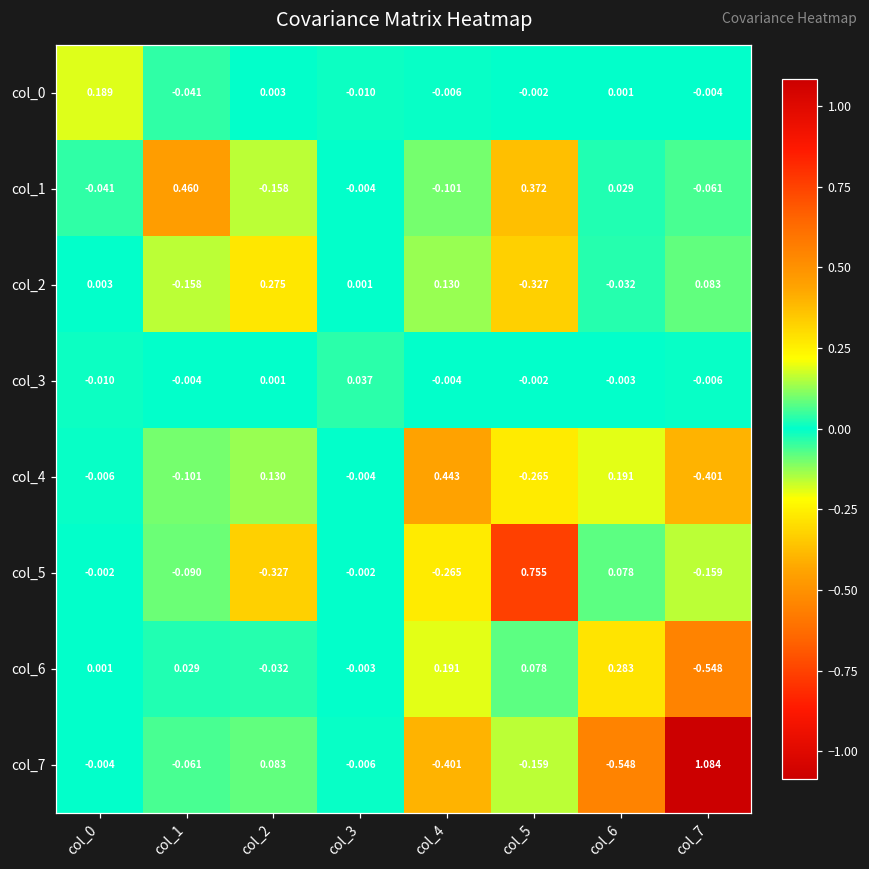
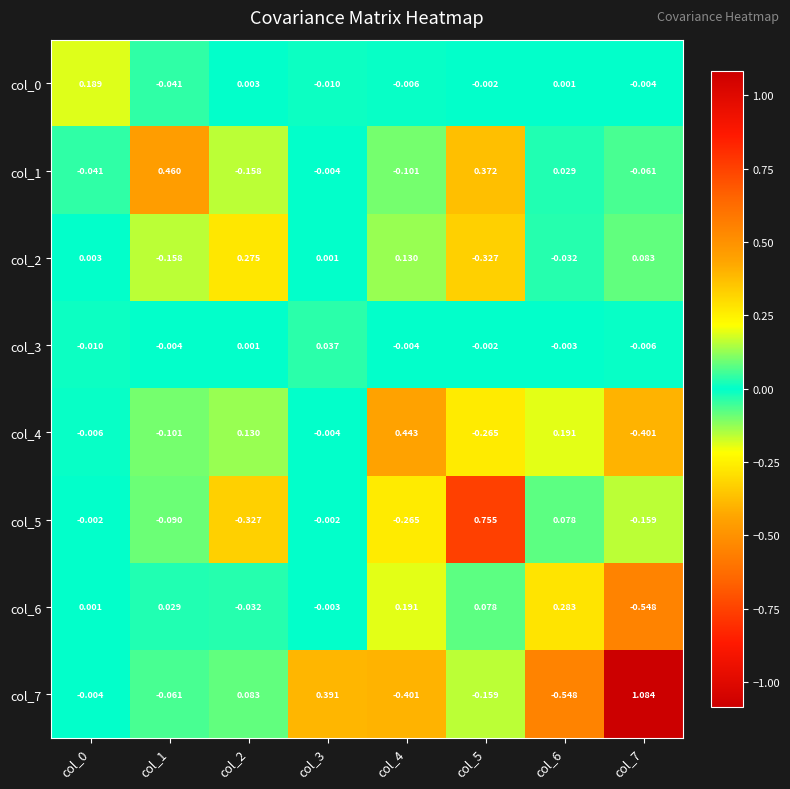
  {
    "col_0": {
      "col_0": 0.189,
      "col_1": -0.041,
      "col_2": 0.003,
      "col_3": -0.010,
      "col_4": -0.006,
      "col_5": -0.002,
      "col_6": 0.001,
      "col_7": -0.004
    },
    "col_1": {
      "col_0": -0.041,
      "col_1": 0.460,
      "col_2": -0.158,
      "col_3": -0.004,
      "col_4": -0.101,
      "col_5": 0.372,
      "col_6": 0.029,
      "col_7": -0.061
    },
    "col_2": {
      "col_0": 0.003,
      "col_1": -0.158,
      "col_2": 0.275,
      "col_3": 0.001,
      "col_4": 0.130,
      "col_5": -0.327,
      "col_6": -0.032,
      "col_7": 0.083
    },
    "col_3": {
      "col_0": -0.010,
      "col_1": -0.004,
      "col_2": 0.001,
      "col_3": 0.037,
      "col_4": -0.004,
      "col_5": -0.002,
      "col_6": -0.003,
      "col_7": -0.006
    },
    "col_4": {
      "col_0": -0.006,
      "col_1": -0.101,
      "col_2": 0.130,
      "col_3": -0.004,
      "col_4": 0.443,
      "col_5": -0.265,
      "col_6": 0.191,
      "col_7": -0.401
    },
    "col_5": {
      "col_0": -0.002,
      "col_1": -0.090,
      "col_2": -0.327,
      "col_3": -0.002,
      "col_4": -0.265,
      "col_5": 0.755,
      "col_6": 0.078,
      "col_7": -0.159
    },
    "col_6": {
      "col_0": 0.001,
      "col_1": 0.029,
      "col_2": -0.032,
      "col_3": -0.003,
      "col_4": 0.191,
      "col_5": 0.078,
      "col_6": 0.283,
      "col_7": -0.548
    },
    "col_7": {
      "col_0": -0.004,
      "col_1": -0.061,
      "col_2": 0.083,
-     "col_3": -0.006,
+     "col_3": 0.391,
      "col_4": -0.401,
      "col_5": -0.159,
      "col_6": -0.548,
      "col_7": 1.084
    }
  }
